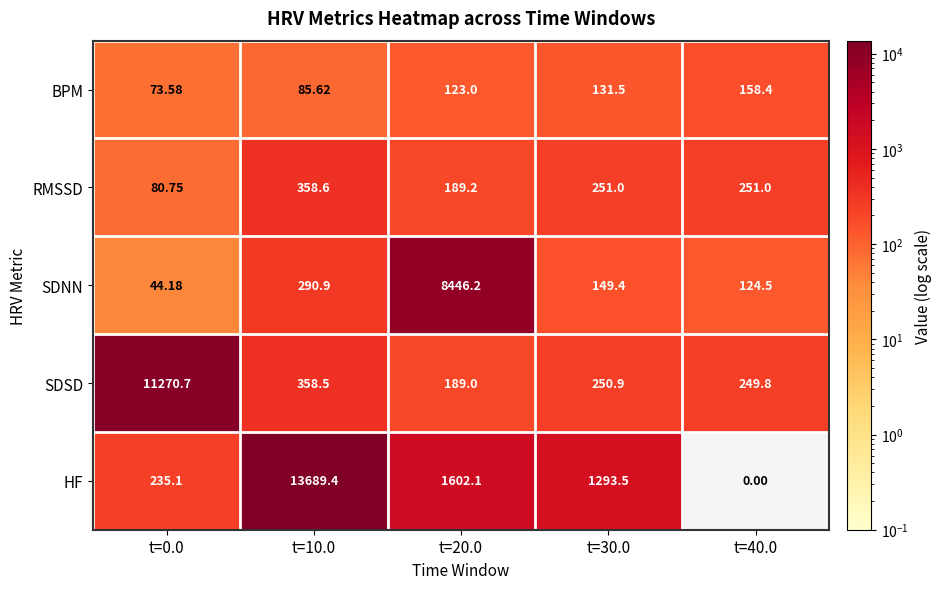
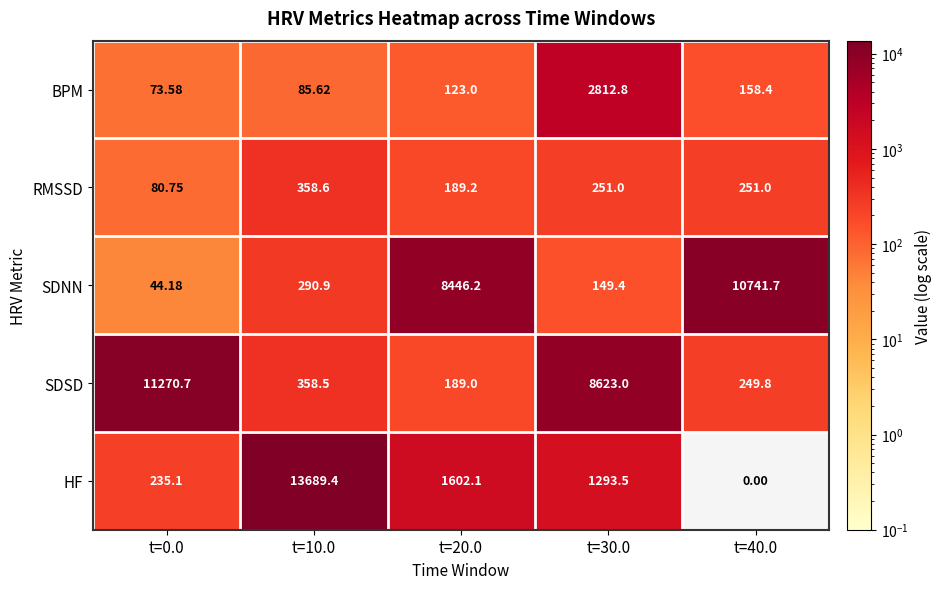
  {
    "BPM": {
      "t=0.0": 73.58,
      "t=10.0": 85.62,
      "t=20.0": 123.0,
-     "t=30.0": 131.5,
+     "t=30.0": 2812.8,
      "t=40.0": 158.4
    },
    "RMSSD": {
      "t=0.0": 80.75,
      "t=10.0": 358.6,
      "t=20.0": 189.2,
      "t=30.0": 251.0,
      "t=40.0": 251.0
    },
    "SDNN": {
      "t=0.0": 44.18,
      "t=10.0": 290.9,
      "t=20.0": 8446.2,
      "t=30.0": 149.4,
-     "t=40.0": 124.5
+     "t=40.0": 10741.7
    },
    "SDSD": {
      "t=0.0": 11270.7,
      "t=10.0": 358.5,
      "t=20.0": 189.0,
-     "t=30.0": 250.9,
+     "t=30.0": 8623.0,
      "t=40.0": 249.8
    },
    "HF": {
      "t=0.0": 235.1,
      "t=10.0": 13689.4,
      "t=20.0": 1602.1,
      "t=30.0": 1293.5,
      "t=40.0": 0.00
    }
  }
